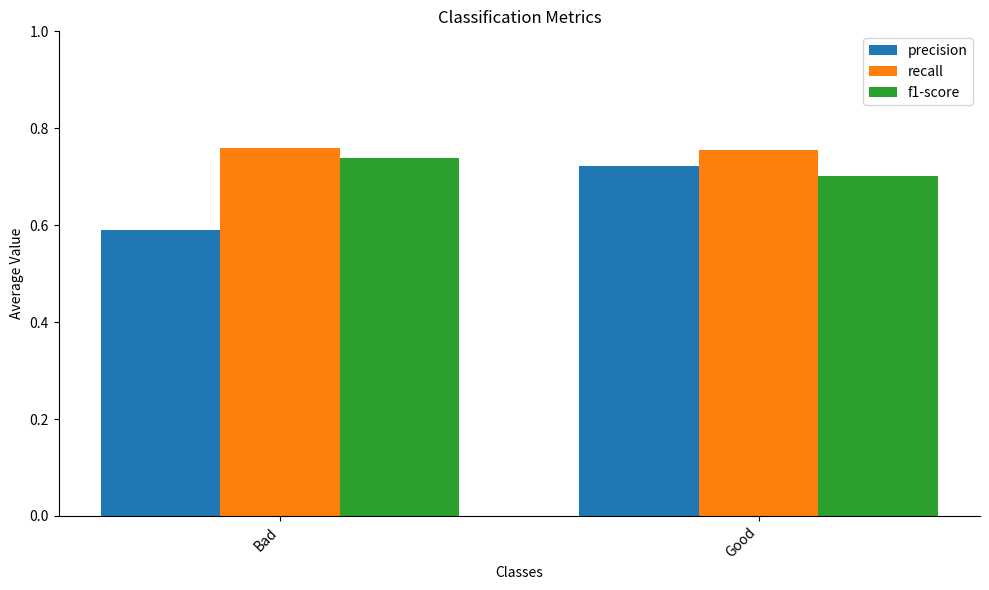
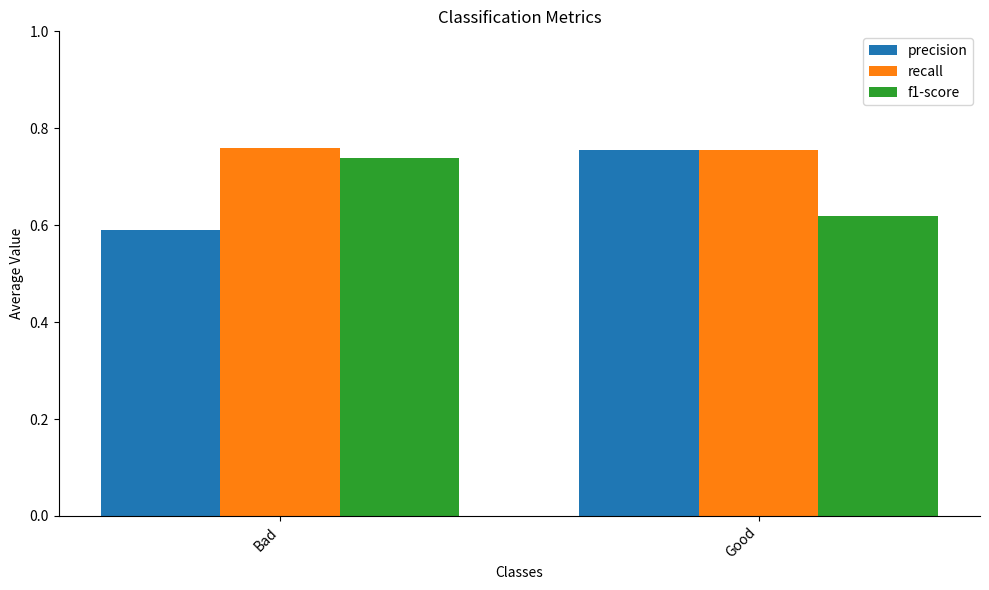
  {
    "precision": {
      "Bad": 0.59,
-     "Good": 0.72
+     "Good": 0.75
    },
    "recall": {
      "Bad": 0.76,
      "Good": 0.75
    },
    "f1-score": {
      "Bad": 0.74,
-     "Good": 0.70
+     "Good": 0.62
    }
  }
